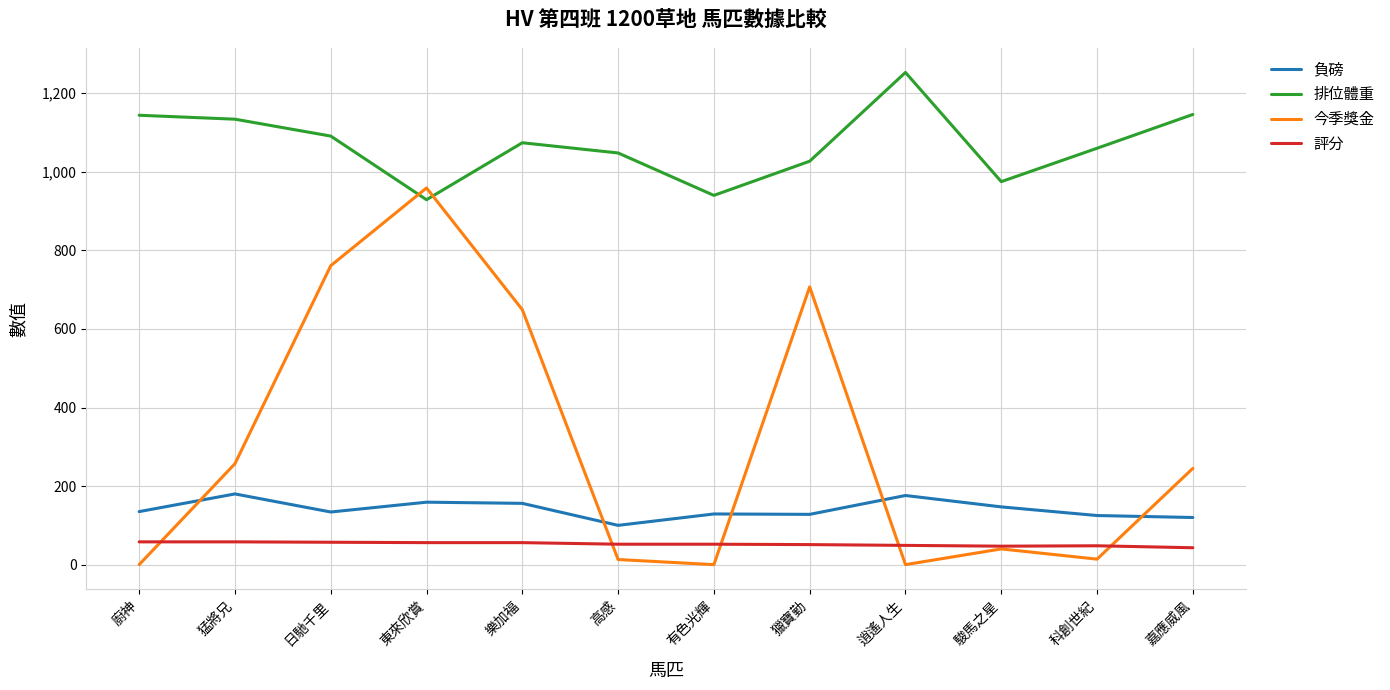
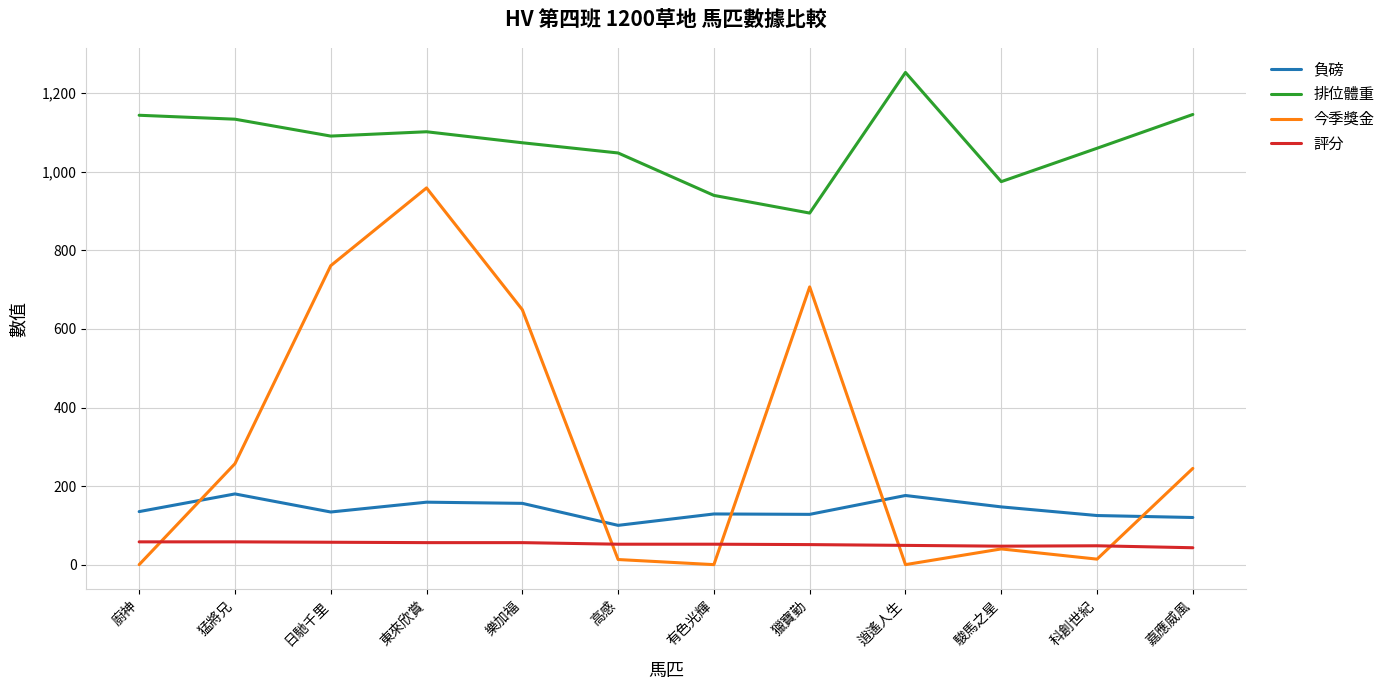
  {
    "負磅": {
      "廚神": "140",
      "猛將兄": "180",
      "日馳千里": "130",
      "東來欣賞": "160",
      "樂加福": "160",
      "高感": "100",
      "有色光輝": "130",
      "獵寶勤": "130",
      "逍遙人生": "180",
      "駿馬之星": "150",
      "科創世紀": "130",
      "嘉應威風": "120"
    },
    "排位體重": {
      "廚神": "1,140",
      "猛將兄": "1,130",
      "日馳千里": "1,090",
-     "東來欣賞": "930",
+     "東來欣賞": "1,100",
      "樂加福": "1,070",
      "高感": "1,050",
      "有色光輝": "940",
-     "獵寶勤": "1,030",
+     "獵寶勤": "900",
      "逍遙人生": "1,250",
      "駿馬之星": "980",
      "科創世紀": "1,060",
      "嘉應威風": "1,150"
    },
    "今季獎金": {
      "廚神": "0",
      "猛將兄": "260",
      "日馳千里": "760",
      "東來欣賞": "960",
      "樂加福": "650",
      "高感": "10",
      "有色光輝": "0",
      "獵寶勤": "710",
      "逍遙人生": "0",
      "駿馬之星": "40",
      "科創世紀": "10",
      "嘉應威風": "250"
    },
    "評分": {
      "廚神": "60",
      "猛將兄": "60",
      "日馳千里": "60",
      "東來欣賞": "60",
      "樂加福": "60",
      "高感": "50",
      "有色光輝": "50",
      "獵寶勤": "50",
      "逍遙人生": "50",
      "駿馬之星": "50",
      "科創世紀": "50",
      "嘉應威風": "40"
    }
  }
